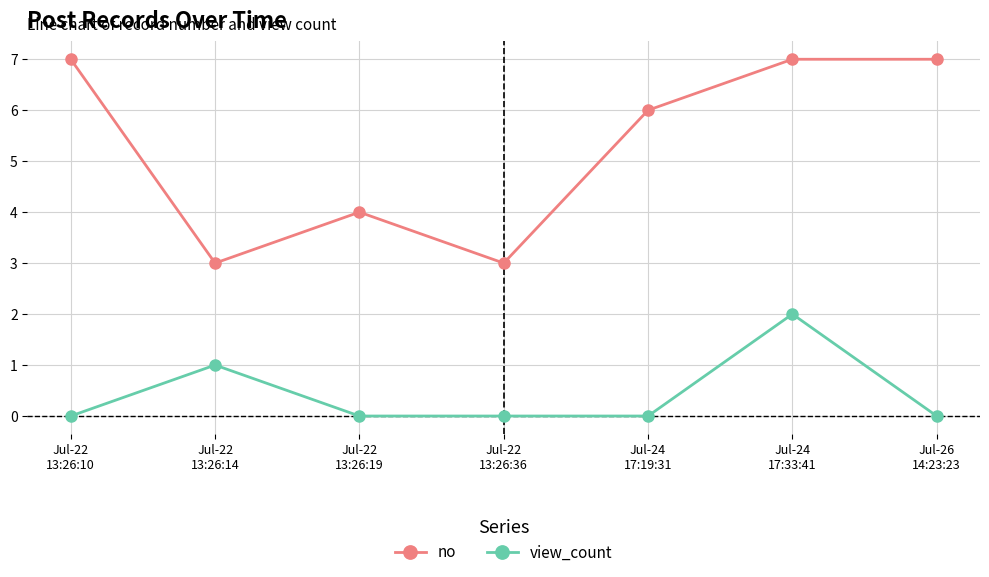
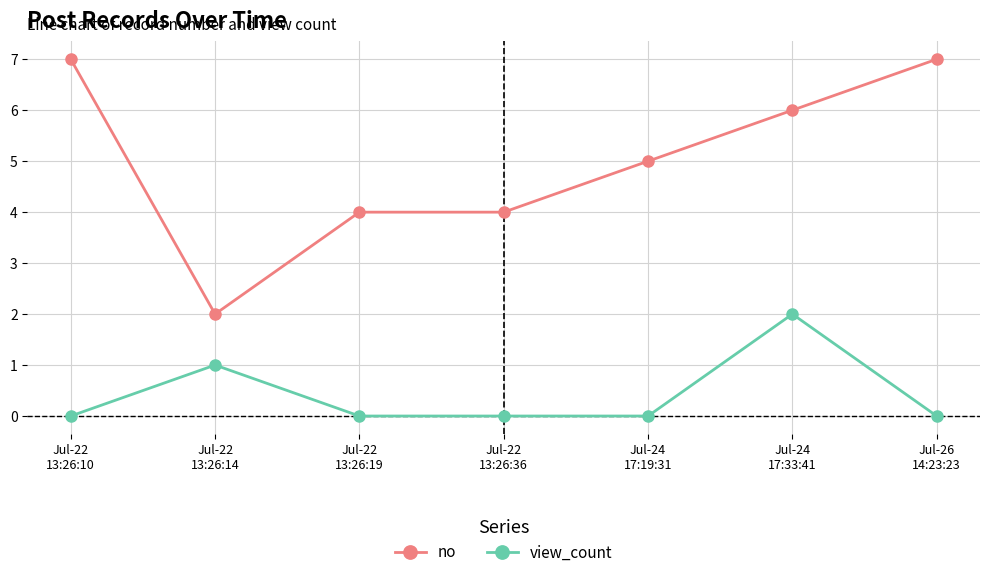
  {
    "no": {
      "Jul-22 13:26:10": 7,
-     "Jul-22 13:26:14": 3,
+     "Jul-22 13:26:14": 2,
      "Jul-22 13:26:19": 4,
-     "Jul-22 13:26:36": 3,
-     "Jul-24 17:19:31": 6,
-     "Jul-24 17:33:41": 7,
+     "Jul-22 13:26:36": 4,
+     "Jul-24 17:19:31": 5,
+     "Jul-24 17:33:41": 6,
      "Jul-26 14:23:23": 7
    },
    "view_count": {
      "Jul-22 13:26:10": 0,
      "Jul-22 13:26:14": 1,
      "Jul-22 13:26:19": 0,
      "Jul-22 13:26:36": 0,
      "Jul-24 17:19:31": 0,
      "Jul-24 17:33:41": 2,
      "Jul-26 14:23:23": 0
    }
  }
